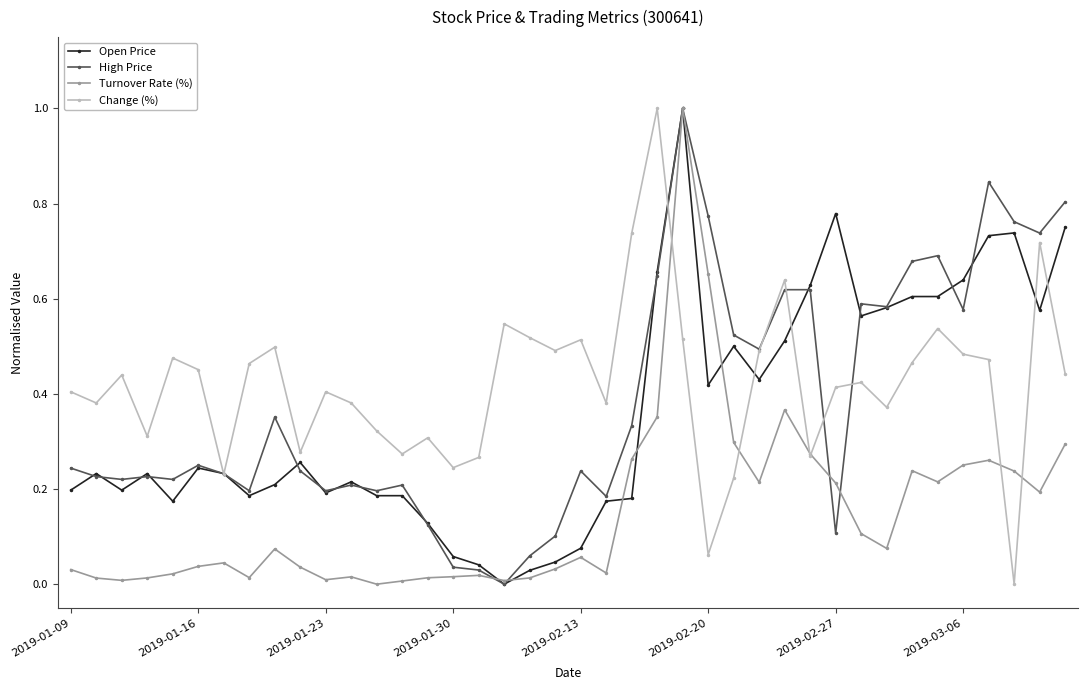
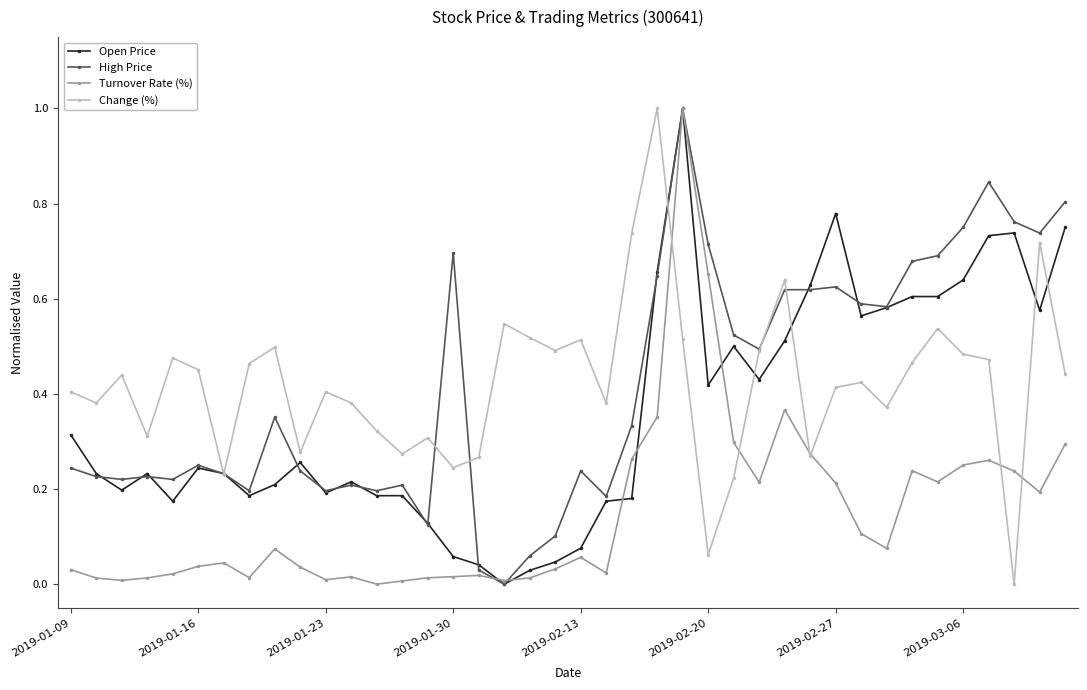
  {
    "Open Price": {
-     "2019-01-09": 0.20,
+     "2019-01-09": 0.31,
      "2019-01-16": 0.24,
      "2019-01-30": 0.06,
      "2019-02-13": 0.08,
      "2019-02-20": 0.42,
      "2019-02-27": 0.78,
      "2019-03-06": 0.64
    },
    "High Price": {
      "2019-01-09": 0.24,
      "2019-01-16": 0.25,
-     "2019-01-30": 0.04,
+     "2019-01-30": 0.70,
      "2019-02-13": 0.24,
-     "2019-02-20": 0.77,
-     "2019-02-27": 0.11,
-     "2019-03-06": 0.58
+     "2019-02-20": 0.71,
+     "2019-02-27": 0.62,
+     "2019-03-06": 0.75
    }
  }
